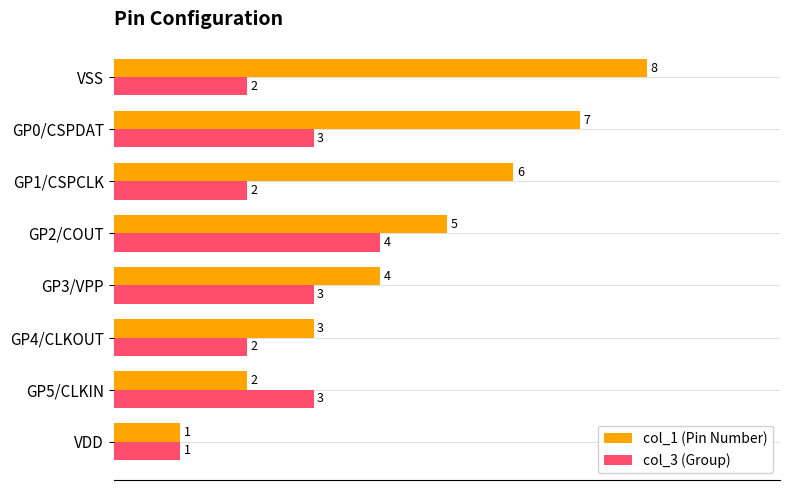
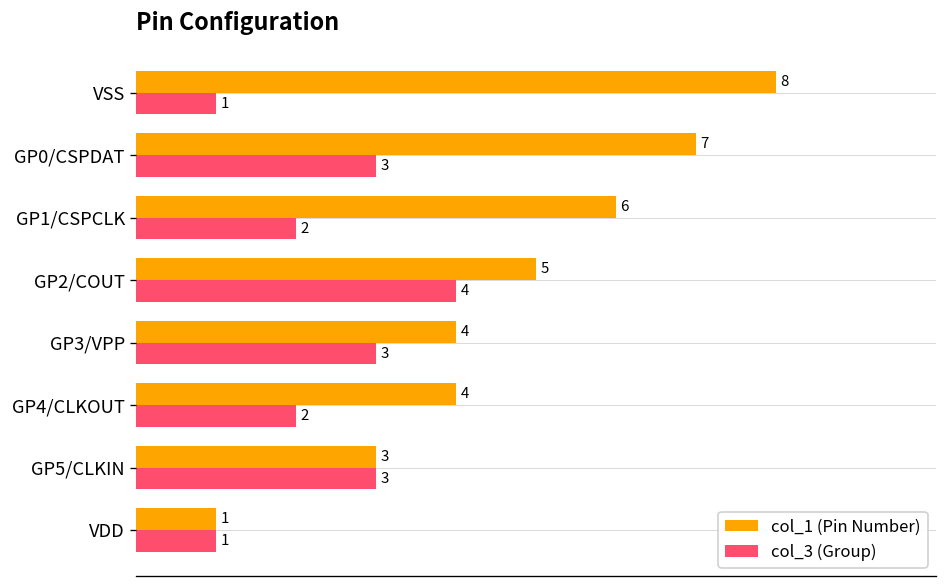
  {
    "col_1 (Pin Number)": {
      "VSS": 8,
      "GP0/CSPDAT": 7,
      "GP1/CSPCLK": 6,
      "GP2/COUT": 5,
      "GP3/VPP": 4,
-     "GP4/CLKOUT": 3,
-     "GP5/CLKIN": 2,
+     "GP4/CLKOUT": 4,
+     "GP5/CLKIN": 3,
      "VDD": 1
    },
    "col_3 (Group)": {
-     "VSS": 2,
+     "VSS": 1,
      "GP0/CSPDAT": 3,
      "GP1/CSPCLK": 2,
      "GP2/COUT": 4,
      "GP3/VPP": 3,
      "GP4/CLKOUT": 2,
      "GP5/CLKIN": 3,
      "VDD": 1
    }
  }
